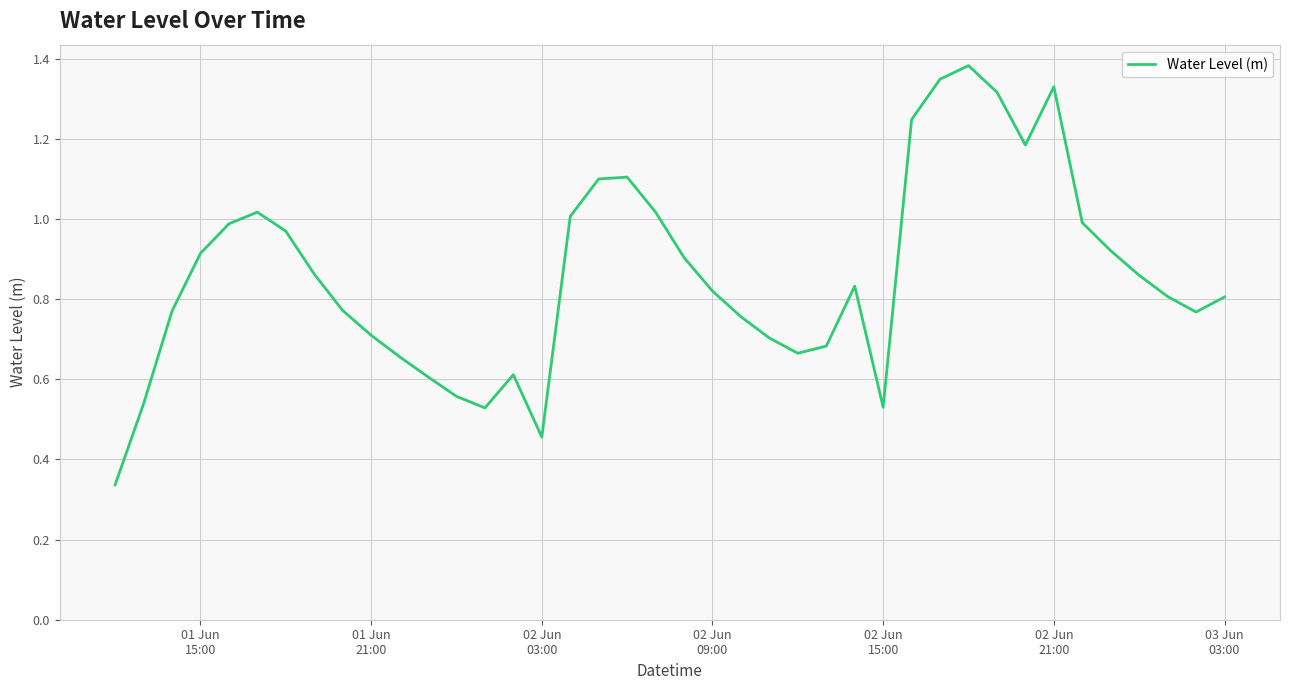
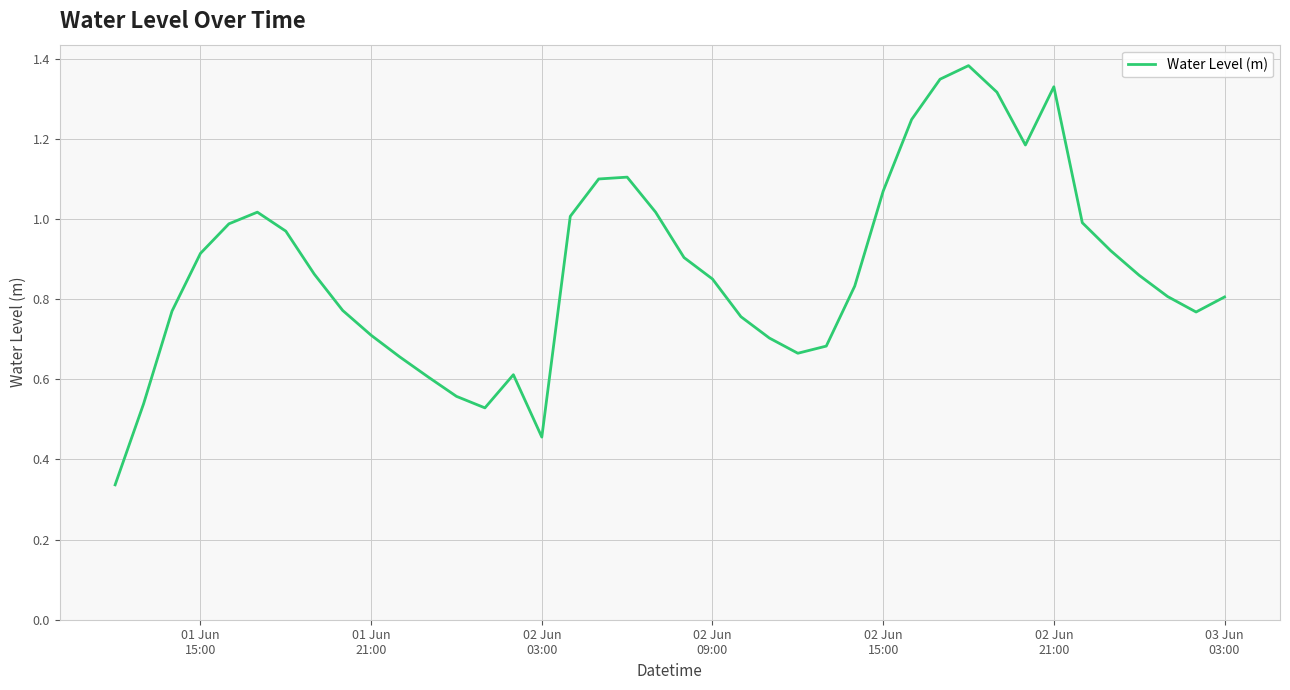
  {
    "01 Jun 15:00": 0.91,
    "01 Jun 21:00": 0.71,
    "02 Jun 03:00": 0.46,
-   "02 Jun 09:00": 0.82,
-   "02 Jun 15:00": 0.53,
+   "02 Jun 09:00": 0.85,
+   "02 Jun 15:00": 1.07,
    "02 Jun 21:00": 1.33,
    "03 Jun 03:00": 0.81
  }
